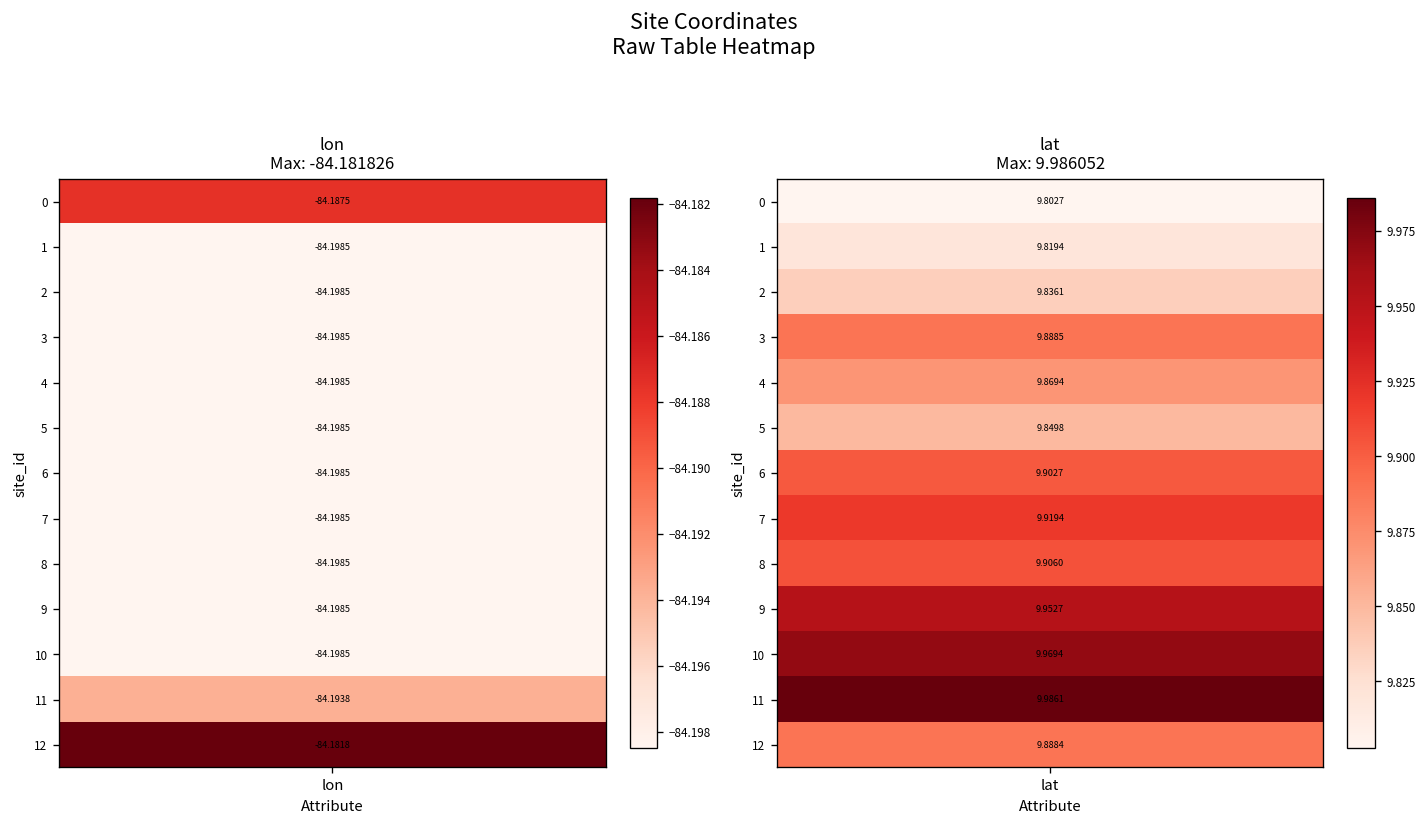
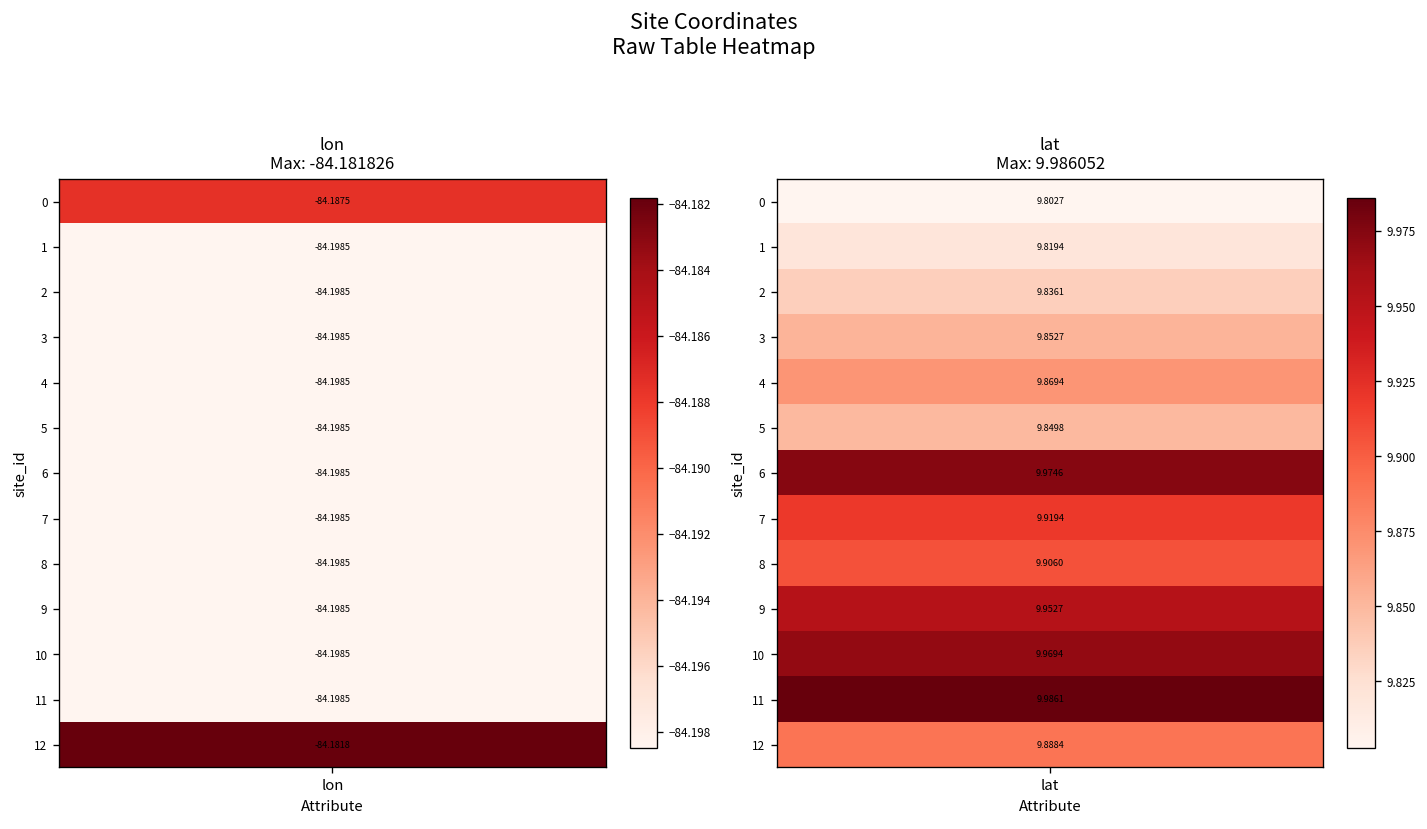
  {
    "lon Max: -84.181826": {
      "0": {
        "lon": -84.1875
      },
      "1": {
        "lon": -84.1985
      },
      "2": {
        "lon": -84.1985
      },
      "3": {
        "lon": -84.1985
      },
      "4": {
        "lon": -84.1985
      },
      "5": {
        "lon": -84.1985
      },
      "6": {
        "lon": -84.1985
      },
      "7": {
        "lon": -84.1985
      },
      "8": {
        "lon": -84.1985
      },
      "9": {
        "lon": -84.1985
      },
      "10": {
        "lon": -84.1985
      },
      "11": {
-       "lon": -84.1938
+       "lon": -84.1985
      },
      "12": {
        "lon": -84.1818
      }
    },
    "lat Max: 9.986052": {
      "0": {
        "lat": 9.8027
      },
      "1": {
        "lat": 9.8194
      },
      "2": {
        "lat": 9.8361
      },
      "3": {
-       "lat": 9.8885
+       "lat": 9.8527
      },
      "4": {
        "lat": 9.8694
      },
      "5": {
        "lat": 9.8498
      },
      "6": {
-       "lat": 9.9027
+       "lat": 9.9746
      },
      "7": {
        "lat": 9.9194
      },
      "8": {
        "lat": 9.9060
      },
      "9": {
        "lat": 9.9527
      },
      "10": {
        "lat": 9.9694
      },
      "11": {
        "lat": 9.9861
      },
      "12": {
        "lat": 9.8884
      }
    }
  }
